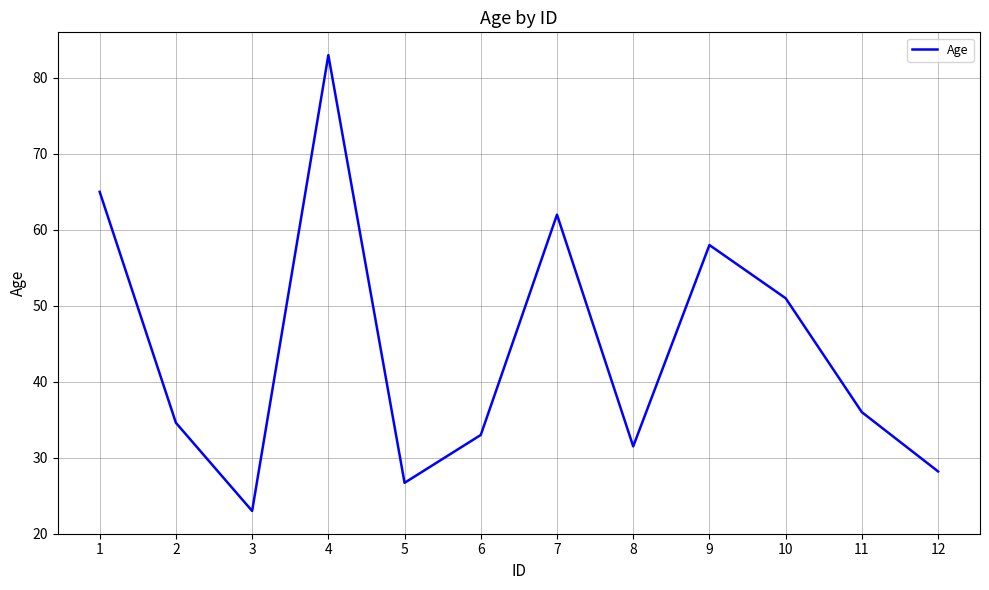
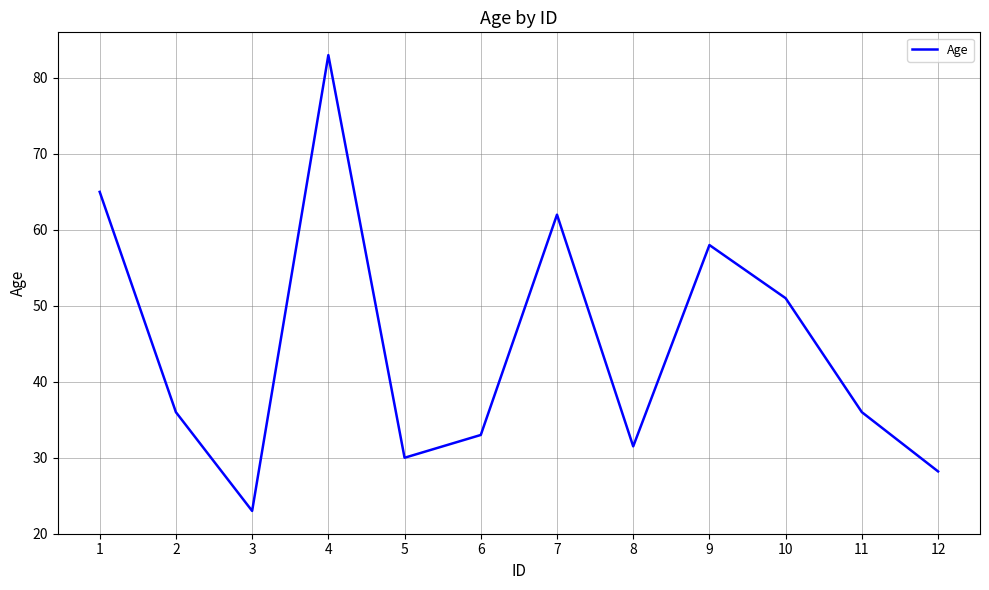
  {
    "1": 65,
-   "2": 35,
+   "2": 36,
    "3": 23,
    "4": 83,
-   "5": 27,
+   "5": 30,
    "6": 33,
    "7": 62,
    "8": 32,
    "9": 58,
    "10": 51,
    "11": 36,
    "12": 28
  }
